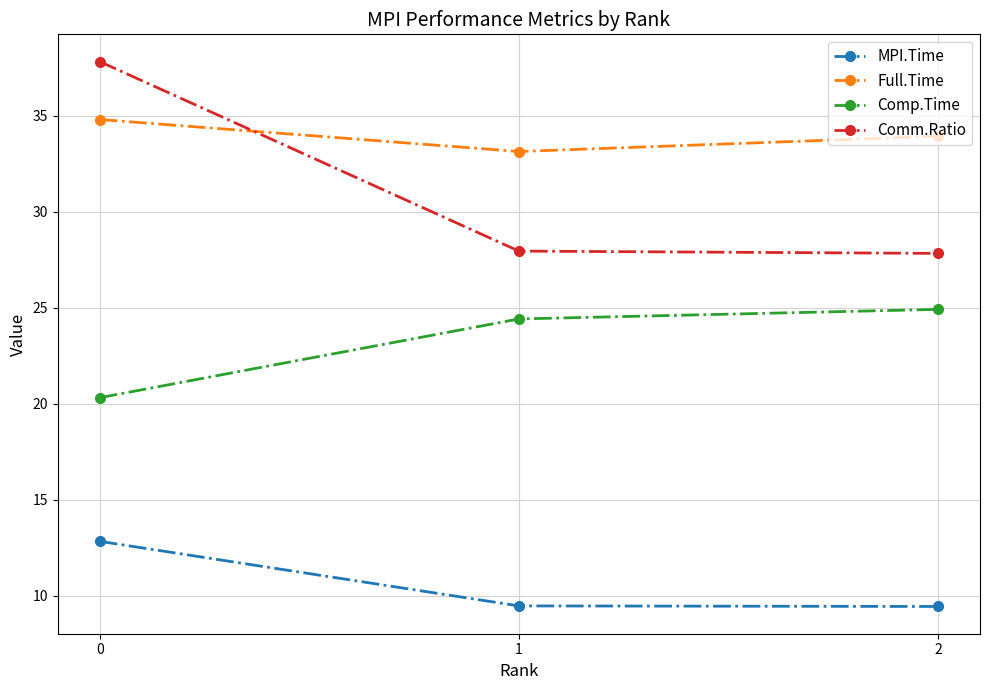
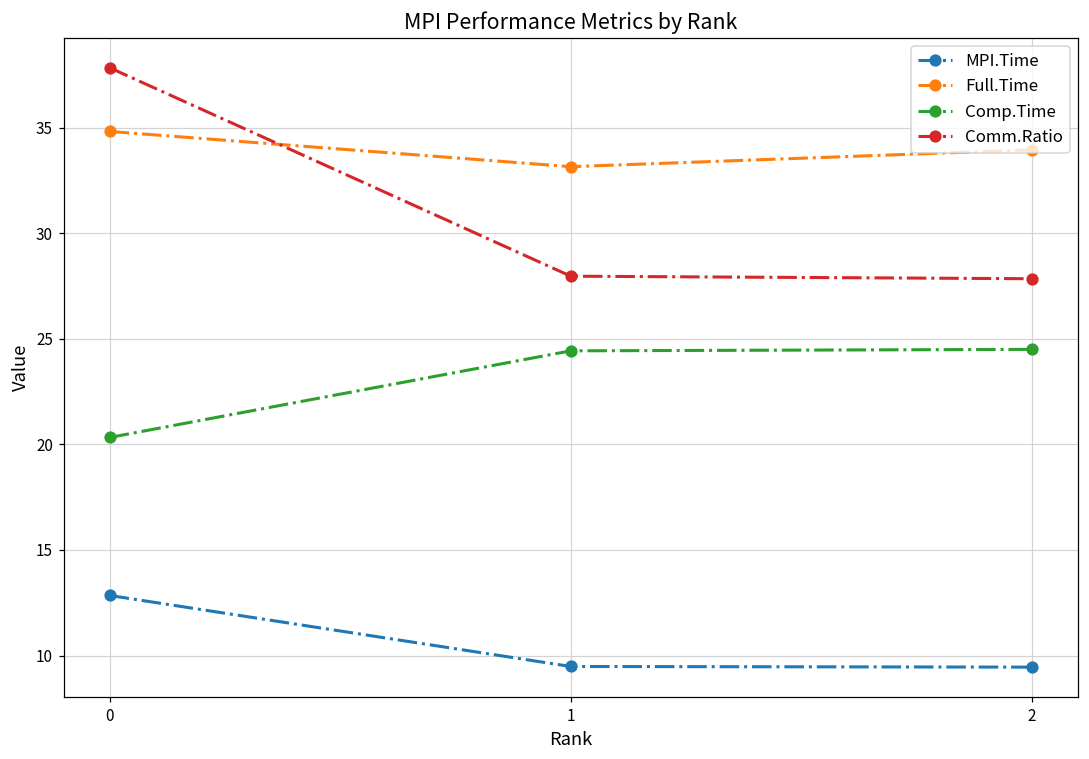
  {
    "MPI.Time": {
      "0": 12.8,
      "1": 9.5,
      "2": 9.4
    },
    "Full.Time": {
      "0": 34.8,
      "1": 33.1
    },
    "Comp.Time": {
      "0": 20.3,
      "1": 24.4,
-     "2": 24.9
+     "2": 24.5
    },
    "Comm.Ratio": {
      "0": 37.8,
      "1": 28.0,
      "2": 27.8
    }
  }
